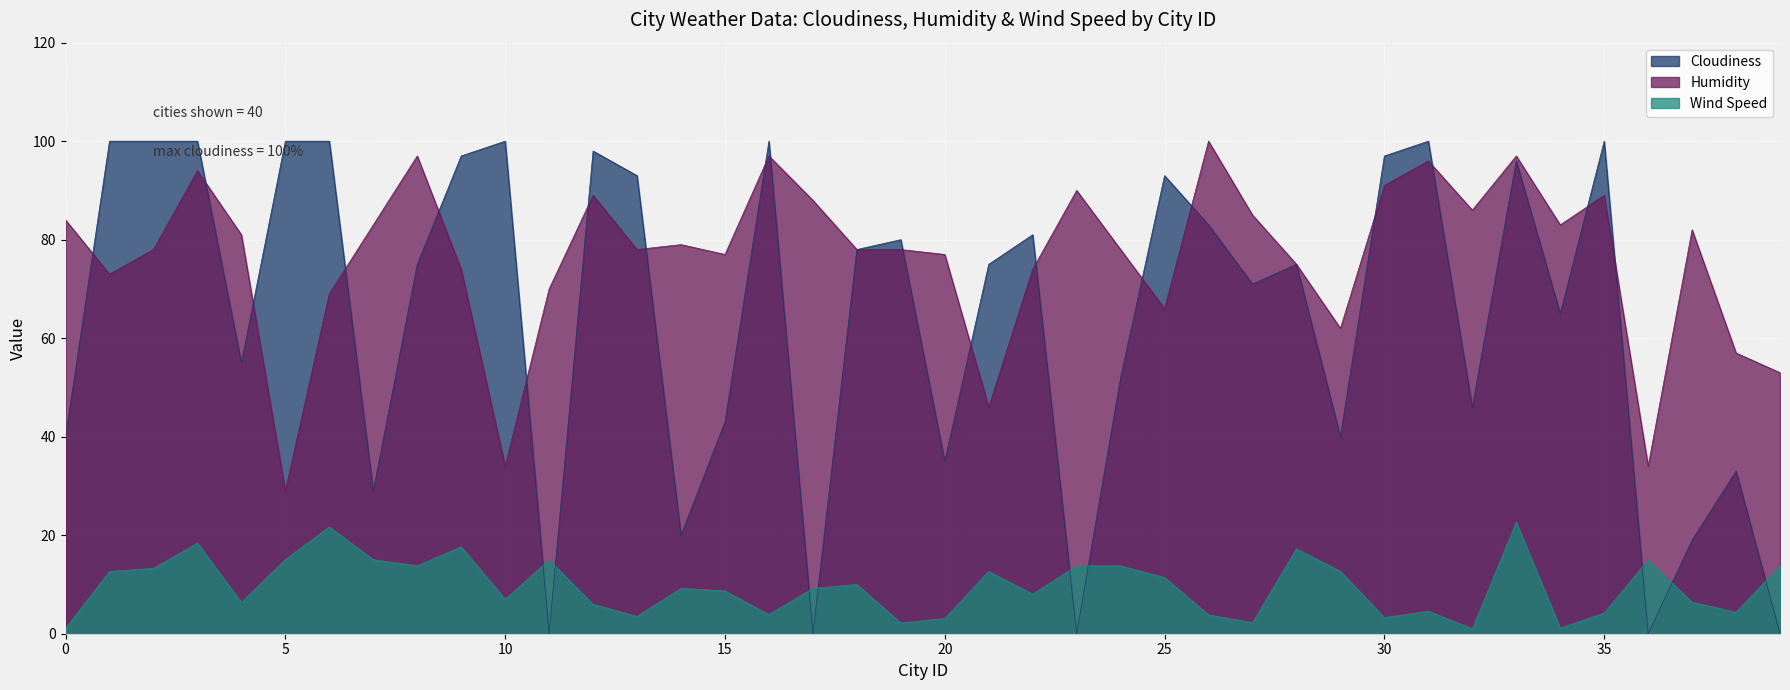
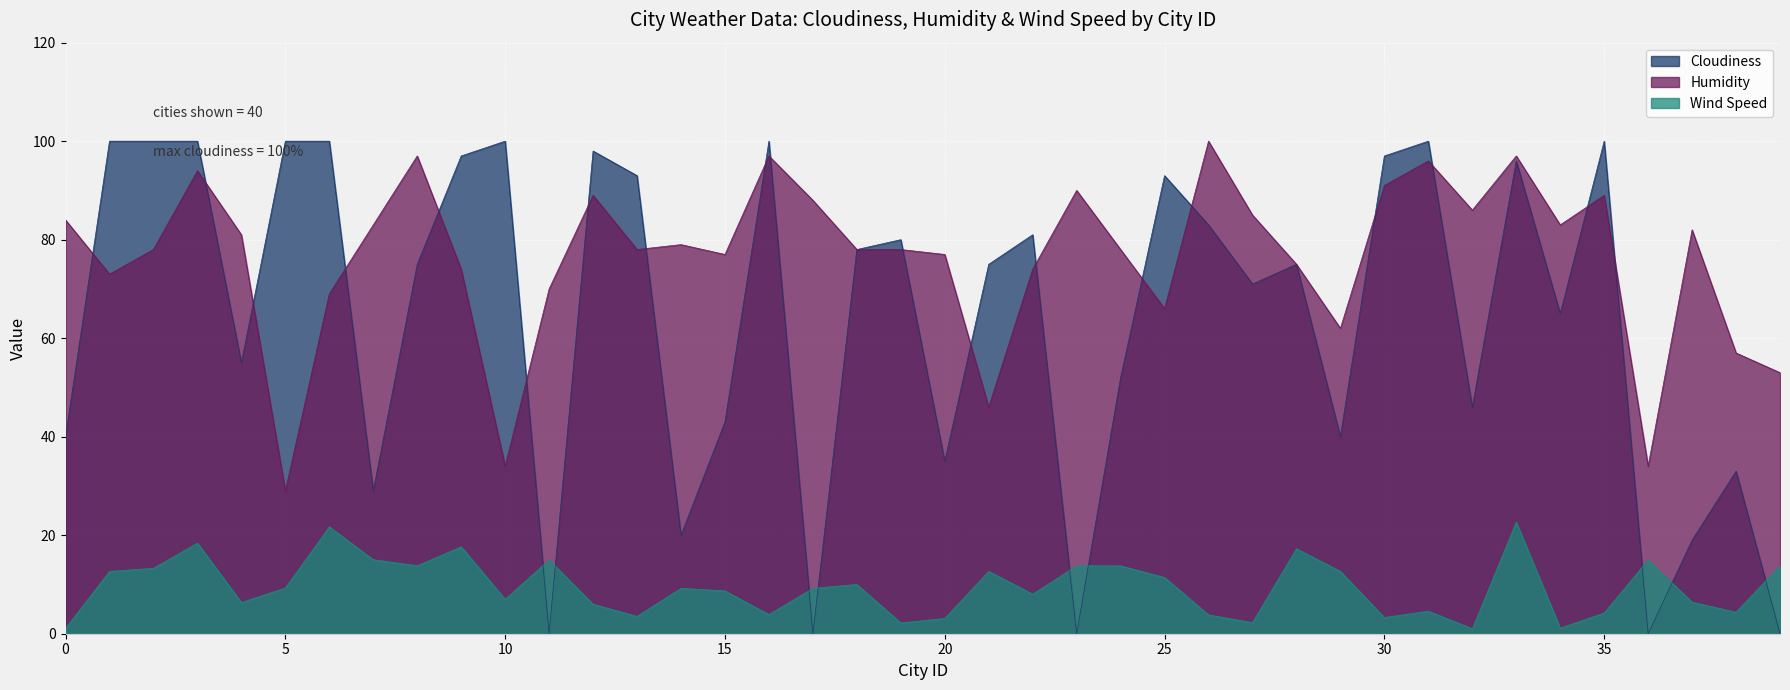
  {
    "Cloudiness": {
      "5": "100%"
    },
    "Humidity": {
      "0": "84",
      "5": "29",
      "10": "34",
      "15": "77",
      "20": "77",
      "25": "66",
      "30": "91",
      "35": "89"
    },
    "Wind Speed": {
      "0": "1",
-     "5": "15",
+     "5": "9",
      "10": "7",
      "15": "9",
      "20": "3",
      "25": "11",
      "30": "3",
      "35": "4"
    }
  }
